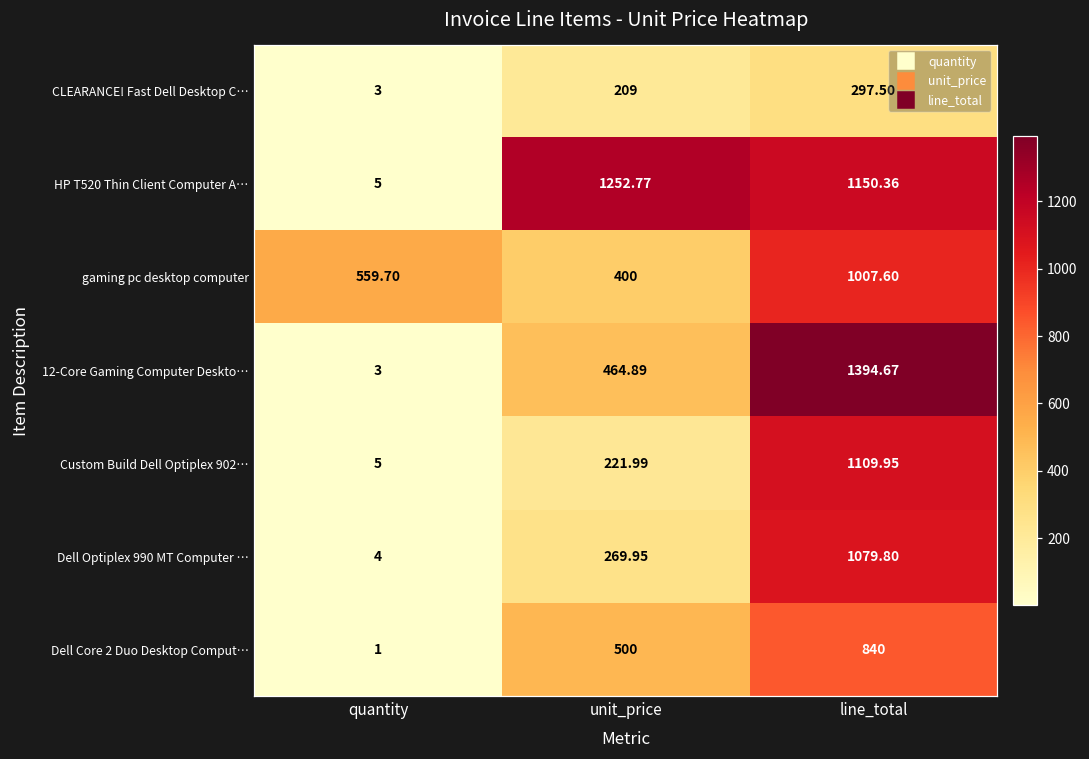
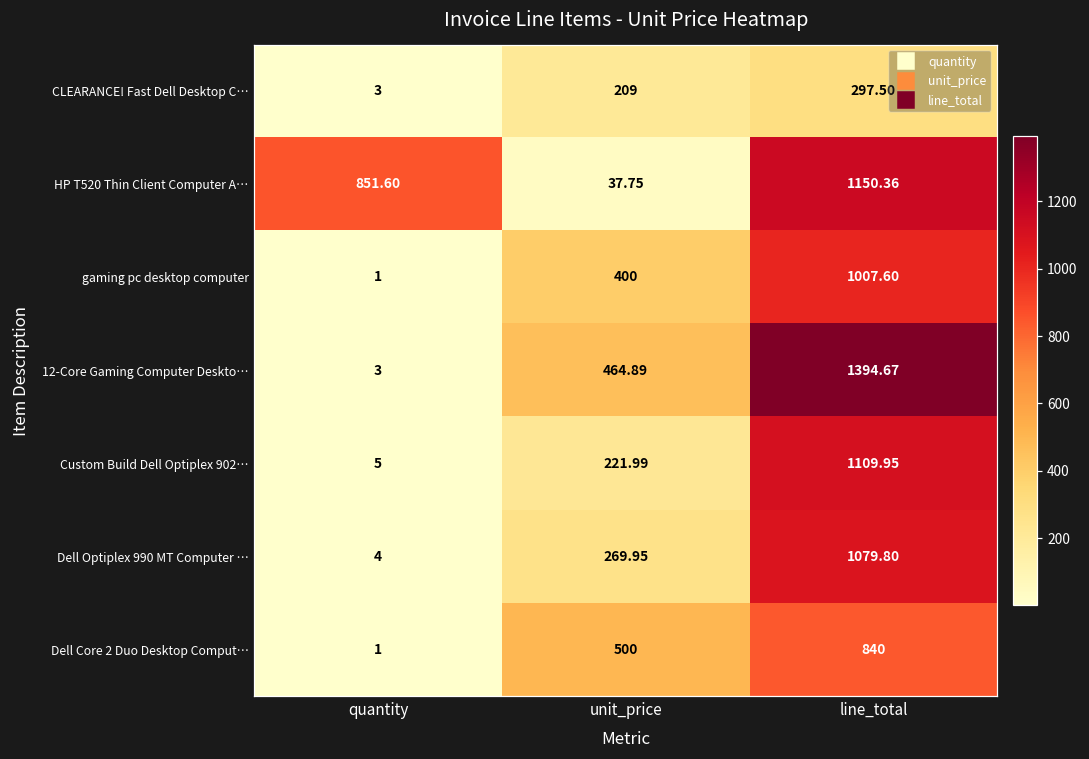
  {
    "CLEARANCE! Fast Dell Desktop C…": {
      "quantity": 3,
      "unit_price": 209
    },
    "HP T520 Thin Client Computer A…": {
-     "quantity": 5,
-     "unit_price": 1252.77,
+     "quantity": 851.60,
+     "unit_price": 37.75,
      "line_total": 1150.36
    },
    "gaming pc desktop computer": {
-     "quantity": 559.70,
+     "quantity": 1,
      "unit_price": 400,
      "line_total": 1007.60
    },
    "12-Core Gaming Computer Deskto…": {
      "quantity": 3,
      "unit_price": 464.89,
      "line_total": 1394.67
    },
    "Custom Build Dell Optiplex 902…": {
      "quantity": 5,
      "unit_price": 221.99,
      "line_total": 1109.95
    },
    "Dell Optiplex 990 MT Computer …": {
      "quantity": 4,
      "unit_price": 269.95,
      "line_total": 1079.80
    },
    "Dell Core 2 Duo Desktop Comput…": {
      "quantity": 1,
      "unit_price": 500,
      "line_total": 840
    }
  }
